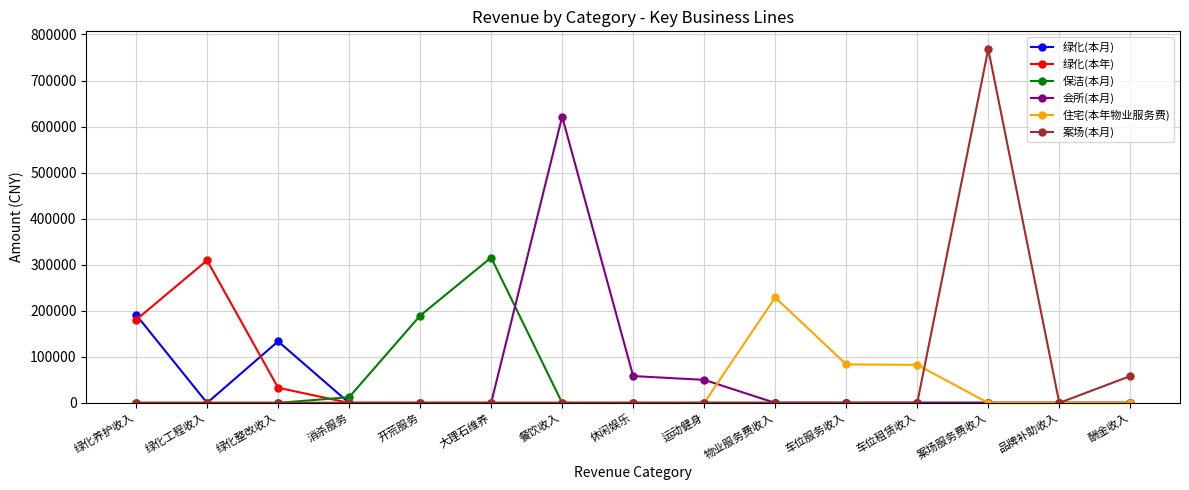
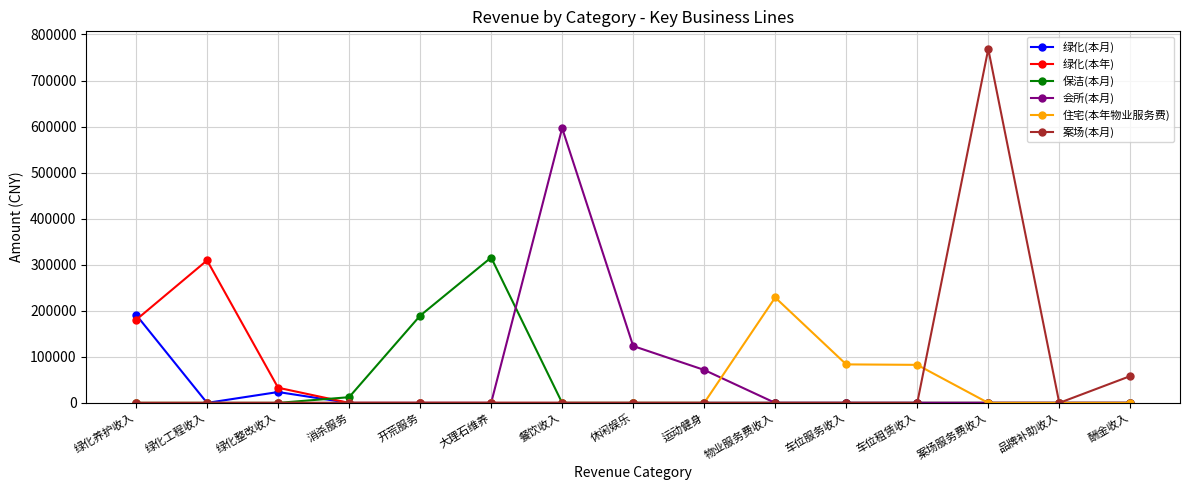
  {
    "绿化(本月)": {
      "绿化养护收入": 190000,
-     "绿化整改收入": 130000
+     "绿化整改收入": 20000
    },
    "绿化(本年)": {
      "绿化养护收入": 180000,
      "绿化工程收入": 310000,
      "绿化整改收入": 30000
    },
    "保洁(本月)": {
      "消杀服务": 10000,
      "开荒服务": 190000,
      "大理石维养": 320000
    },
    "会所(本月)": {
-     "餐饮收入": 620000,
-     "休闲娱乐": 60000,
-     "运动健身": 50000
+     "餐饮收入": 600000,
+     "休闲娱乐": 120000,
+     "运动健身": 70000
    },
    "住宅(本年物业服务费)": {
      "物业服务费收入": 230000,
      "车位服务收入": 80000,
      "车位租赁收入": 80000
    },
    "案场(本月)": {
      "案场服务费收入": 770000,
      "酬金收入": 60000
    }
  }
